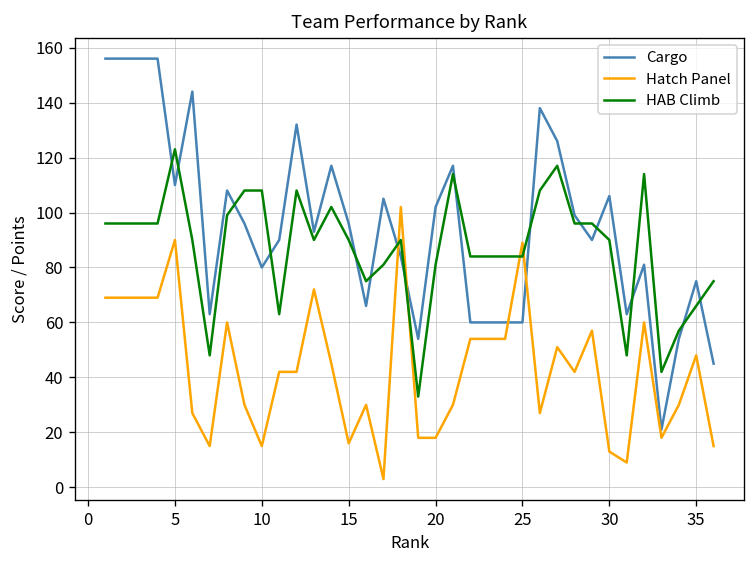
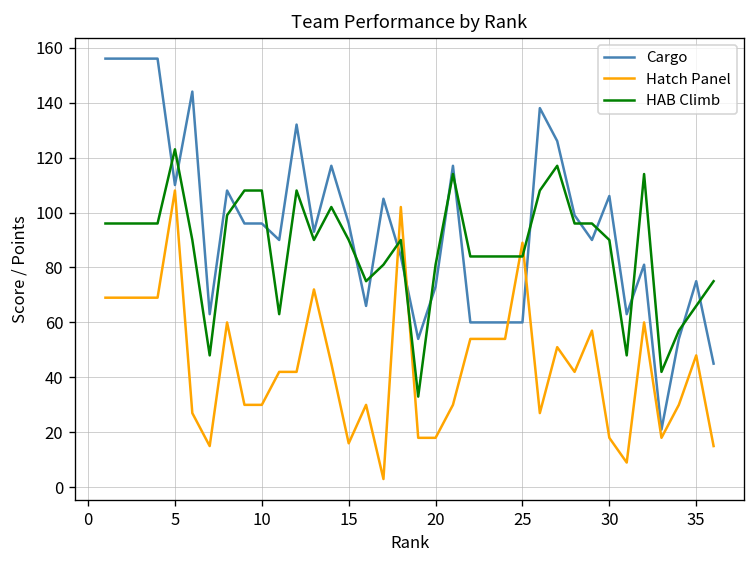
  {
    "Cargo": {
      "5": 110,
-     "10": 80,
+     "10": 96,
      "15": 96,
-     "20": 102,
+     "20": 73,
      "25": 60,
      "30": 106,
      "35": 75
    },
    "Hatch Panel": {
-     "5": 90,
-     "10": 15,
+     "5": 108,
+     "10": 30,
      "15": 16,
      "20": 18,
      "25": 89,
-     "30": 13,
+     "30": 18,
      "35": 48
    },
    "HAB Climb": {
      "5": 123,
      "10": 108,
      "15": 90,
      "20": 81,
      "25": 84,
      "30": 90,
      "35": 66
    }
  }
